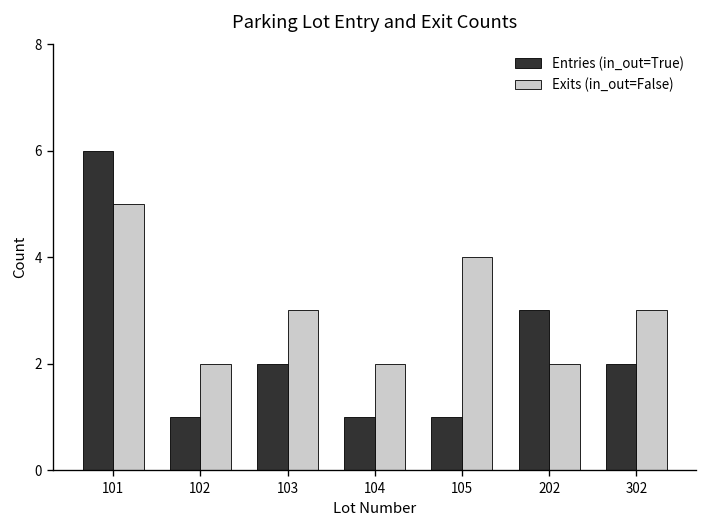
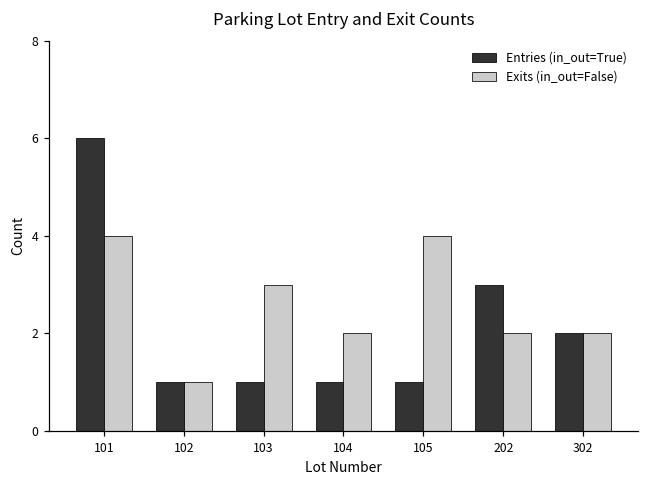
  {
    "Entries (in_out=True)": {
      "101": 6,
      "102": 1,
-     "103": 2,
+     "103": 1,
      "104": 1,
      "105": 1,
      "202": 3,
      "302": 2
    },
    "Exits (in_out=False)": {
-     "101": 5,
-     "102": 2,
+     "101": 4,
+     "102": 1,
      "103": 3,
      "104": 2,
      "105": 4,
      "202": 2,
-     "302": 3
+     "302": 2
    }
  }
